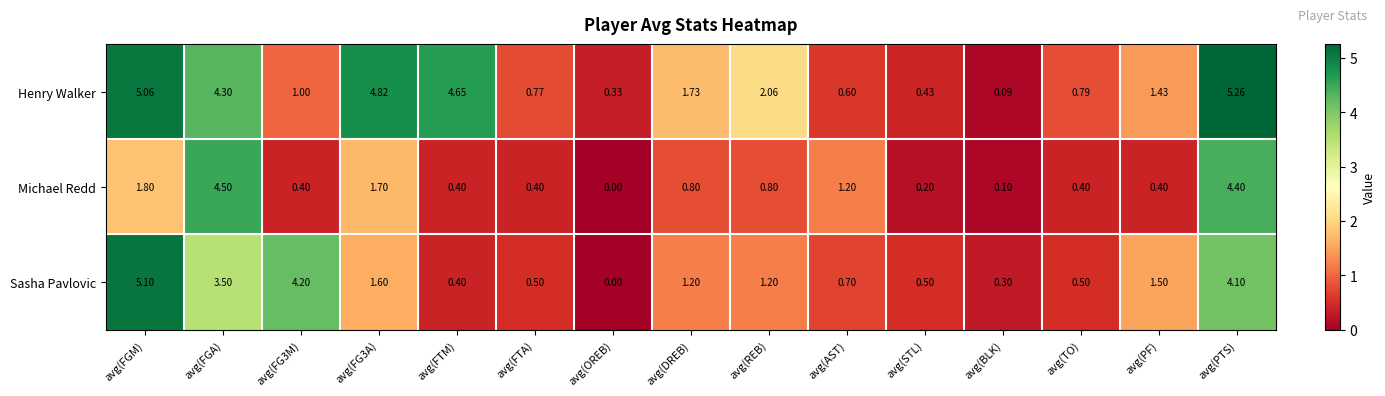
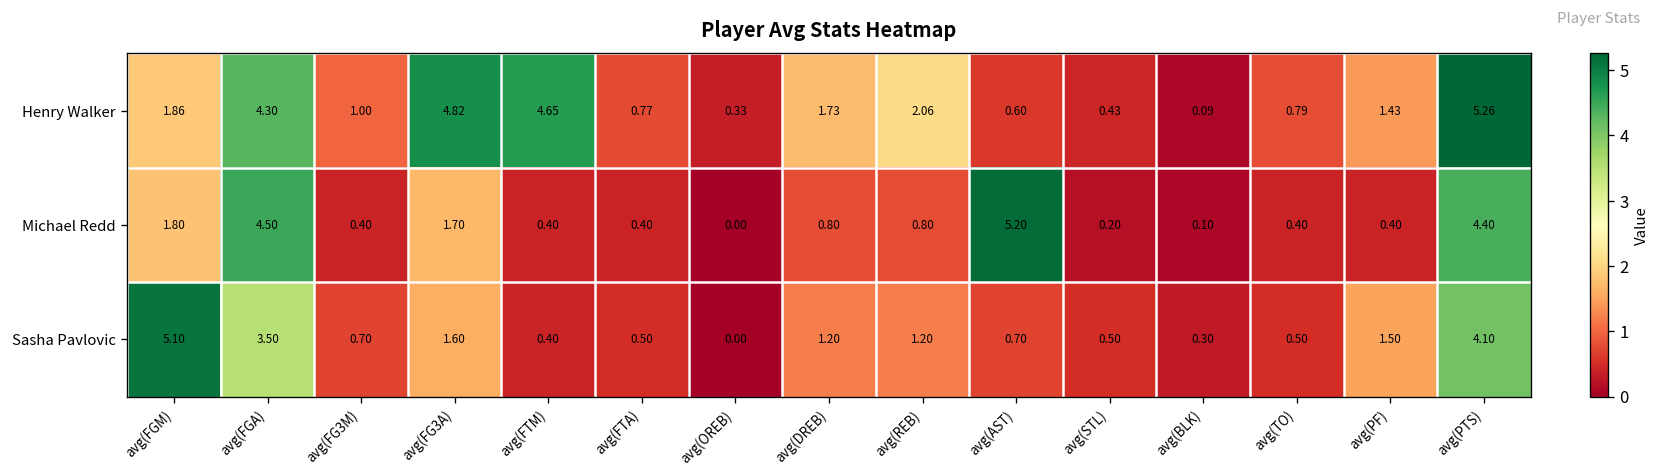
  {
    "Henry Walker": {
-     "avg(FGM)": 5.06,
+     "avg(FGM)": 1.86,
      "avg(FGA)": 4.30,
      "avg(FG3M)": 1.00,
      "avg(FG3A)": 4.82,
      "avg(FTM)": 4.65,
      "avg(FTA)": 0.77,
      "avg(OREB)": 0.33,
      "avg(DREB)": 1.73,
      "avg(REB)": 2.06,
      "avg(AST)": 0.60,
      "avg(STL)": 0.43,
      "avg(BLK)": 0.09,
      "avg(TO)": 0.79,
      "avg(PF)": 1.43,
      "avg(PTS)": 5.26
    },
    "Michael Redd": {
      "avg(FGM)": 1.80,
      "avg(FGA)": 4.50,
      "avg(FG3M)": 0.40,
      "avg(FG3A)": 1.70,
      "avg(FTM)": 0.40,
      "avg(FTA)": 0.40,
      "avg(OREB)": 0.00,
      "avg(DREB)": 0.80,
      "avg(REB)": 0.80,
-     "avg(AST)": 1.20,
+     "avg(AST)": 5.20,
      "avg(STL)": 0.20,
      "avg(BLK)": 0.10,
      "avg(TO)": 0.40,
      "avg(PF)": 0.40,
      "avg(PTS)": 4.40
    },
    "Sasha Pavlovic": {
      "avg(FGM)": 5.10,
      "avg(FGA)": 3.50,
-     "avg(FG3M)": 4.20,
+     "avg(FG3M)": 0.70,
      "avg(FG3A)": 1.60,
      "avg(FTM)": 0.40,
      "avg(FTA)": 0.50,
      "avg(OREB)": 0.00,
      "avg(DREB)": 1.20,
      "avg(REB)": 1.20,
      "avg(AST)": 0.70,
      "avg(STL)": 0.50,
      "avg(BLK)": 0.30,
      "avg(TO)": 0.50,
      "avg(PF)": 1.50,
      "avg(PTS)": 4.10
    }
  }
